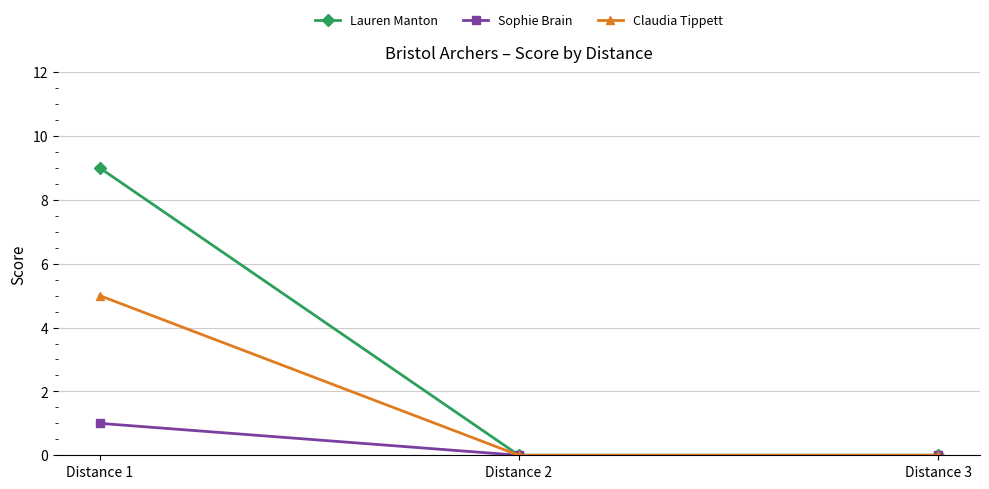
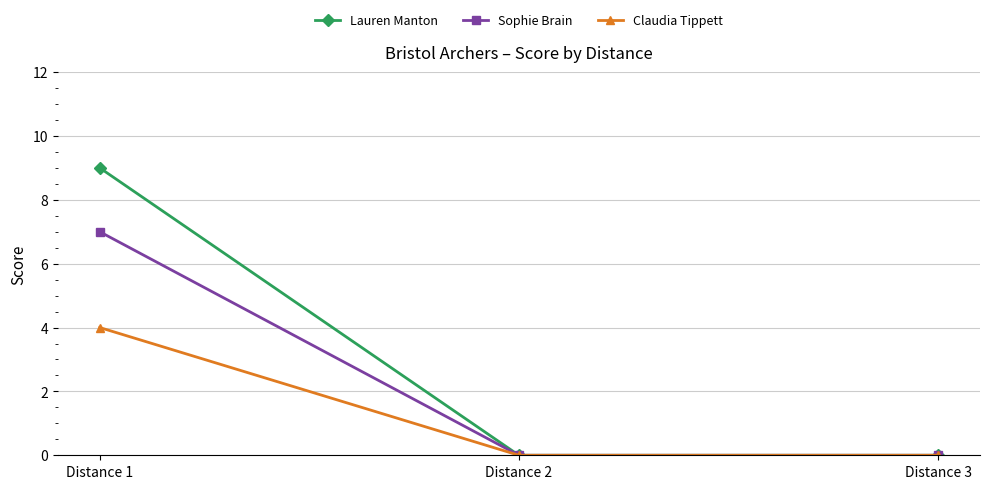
  {
    "Lauren Manton": {
      "Distance 1": 9
    },
    "Sophie Brain": {
-     "Distance 1": 1
+     "Distance 1": 7
    },
    "Claudia Tippett": {
-     "Distance 1": 5
+     "Distance 1": 4
    }
  }
